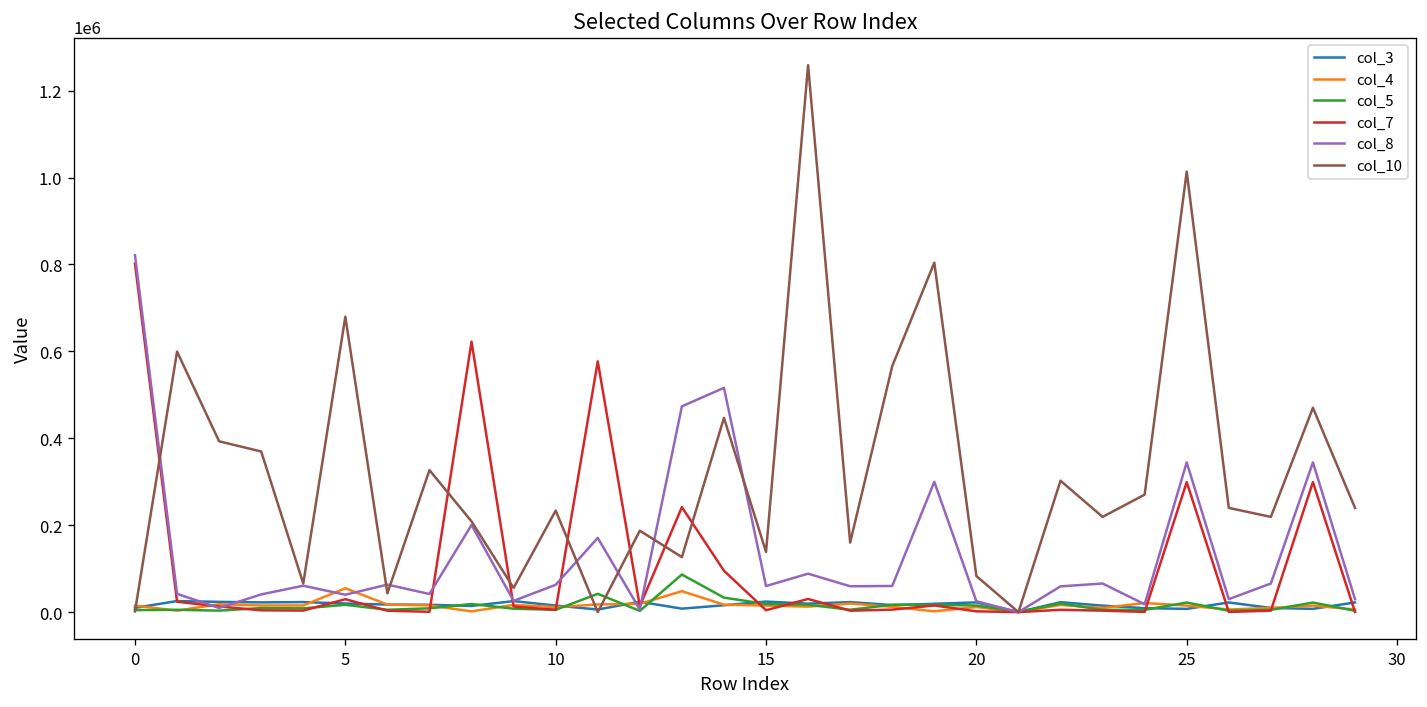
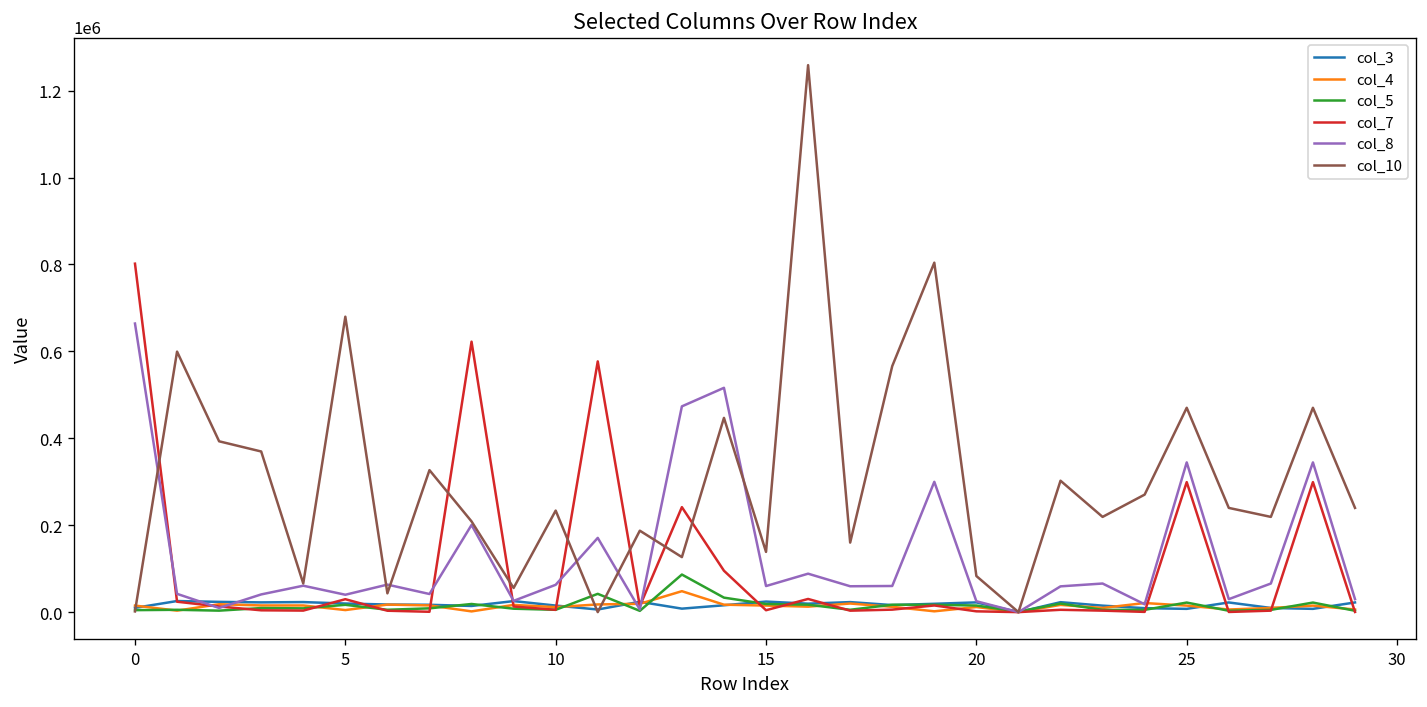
  {
    "col_3": {
      "25": 10000
    },
    "col_4": {
-     "5": 50000
+     "5": 0
    },
    "col_7": {
      "0": 800000,
      "5": 30000,
      "15": 0,
      "20": 0,
      "25": 300000
    },
    "col_8": {
-     "0": 820000,
+     "0": 660000,
      "5": 40000,
      "10": 60000,
      "15": 60000,
      "25": 340000
    },
    "col_10": {
      "5": 680000,
      "10": 230000,
      "15": 140000,
      "20": 80000,
-     "25": 1010000
+     "25": 470000
    }
  }
